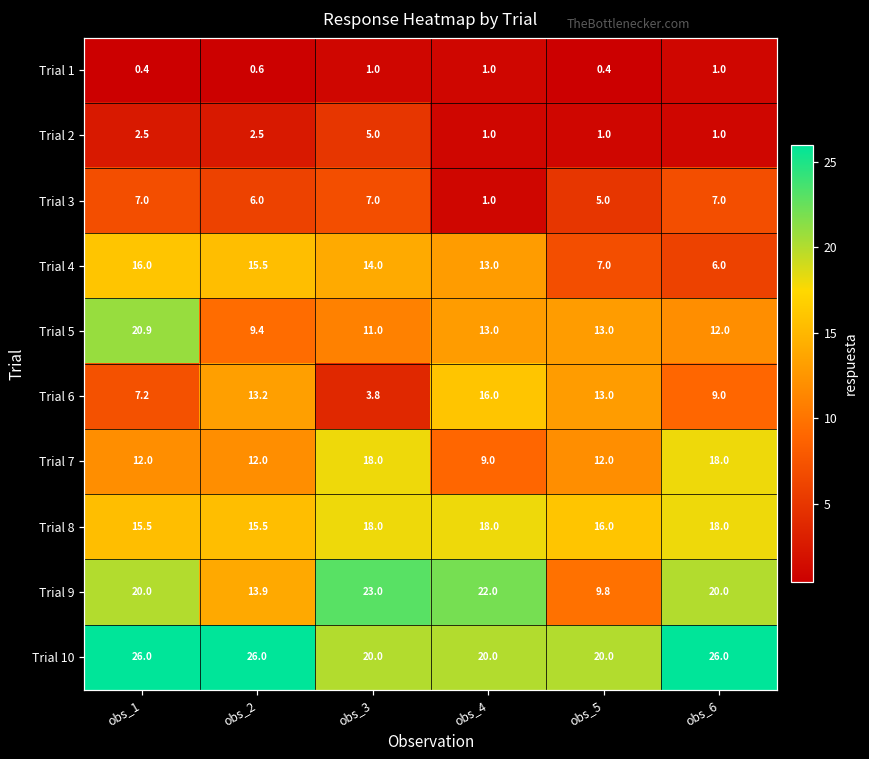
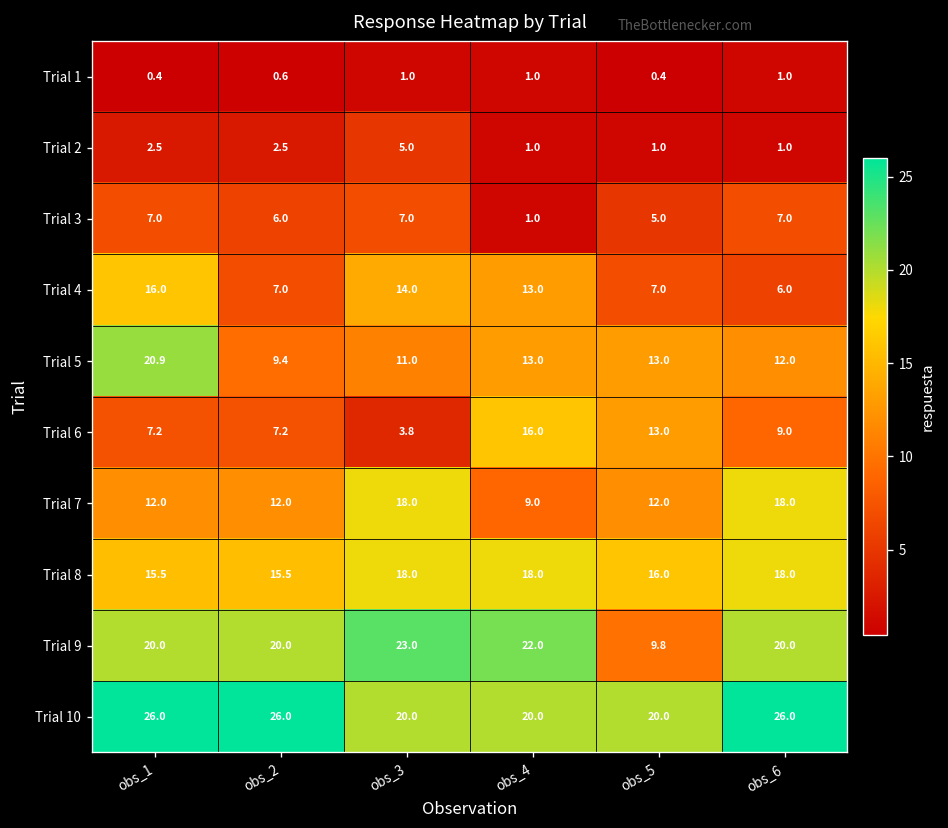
  {
    "Trial 1": {
      "obs_1": 0.4,
      "obs_2": 0.6,
      "obs_3": 1.0,
      "obs_4": 1.0,
      "obs_5": 0.4,
      "obs_6": 1.0
    },
    "Trial 2": {
      "obs_1": 2.5,
      "obs_2": 2.5,
      "obs_3": 5.0,
      "obs_4": 1.0,
      "obs_5": 1.0,
      "obs_6": 1.0
    },
    "Trial 3": {
      "obs_1": 7.0,
      "obs_2": 6.0,
      "obs_3": 7.0,
      "obs_4": 1.0,
      "obs_5": 5.0,
      "obs_6": 7.0
    },
    "Trial 4": {
      "obs_1": 16.0,
-     "obs_2": 15.5,
+     "obs_2": 7.0,
      "obs_3": 14.0,
      "obs_4": 13.0,
      "obs_5": 7.0,
      "obs_6": 6.0
    },
    "Trial 5": {
      "obs_1": 20.9,
      "obs_2": 9.4,
      "obs_3": 11.0,
      "obs_4": 13.0,
      "obs_5": 13.0,
      "obs_6": 12.0
    },
    "Trial 6": {
      "obs_1": 7.2,
-     "obs_2": 13.2,
+     "obs_2": 7.2,
      "obs_3": 3.8,
      "obs_4": 16.0,
      "obs_5": 13.0,
      "obs_6": 9.0
    },
    "Trial 7": {
      "obs_1": 12.0,
      "obs_2": 12.0,
      "obs_3": 18.0,
      "obs_4": 9.0,
      "obs_5": 12.0,
      "obs_6": 18.0
    },
    "Trial 8": {
      "obs_1": 15.5,
      "obs_2": 15.5,
      "obs_3": 18.0,
      "obs_4": 18.0,
      "obs_5": 16.0,
      "obs_6": 18.0
    },
    "Trial 9": {
      "obs_1": 20.0,
-     "obs_2": 13.9,
+     "obs_2": 20.0,
      "obs_3": 23.0,
      "obs_4": 22.0,
      "obs_5": 9.8,
      "obs_6": 20.0
    },
    "Trial 10": {
      "obs_1": 26.0,
      "obs_2": 26.0,
      "obs_3": 20.0,
      "obs_4": 20.0,
      "obs_5": 20.0,
      "obs_6": 26.0
    }
  }
